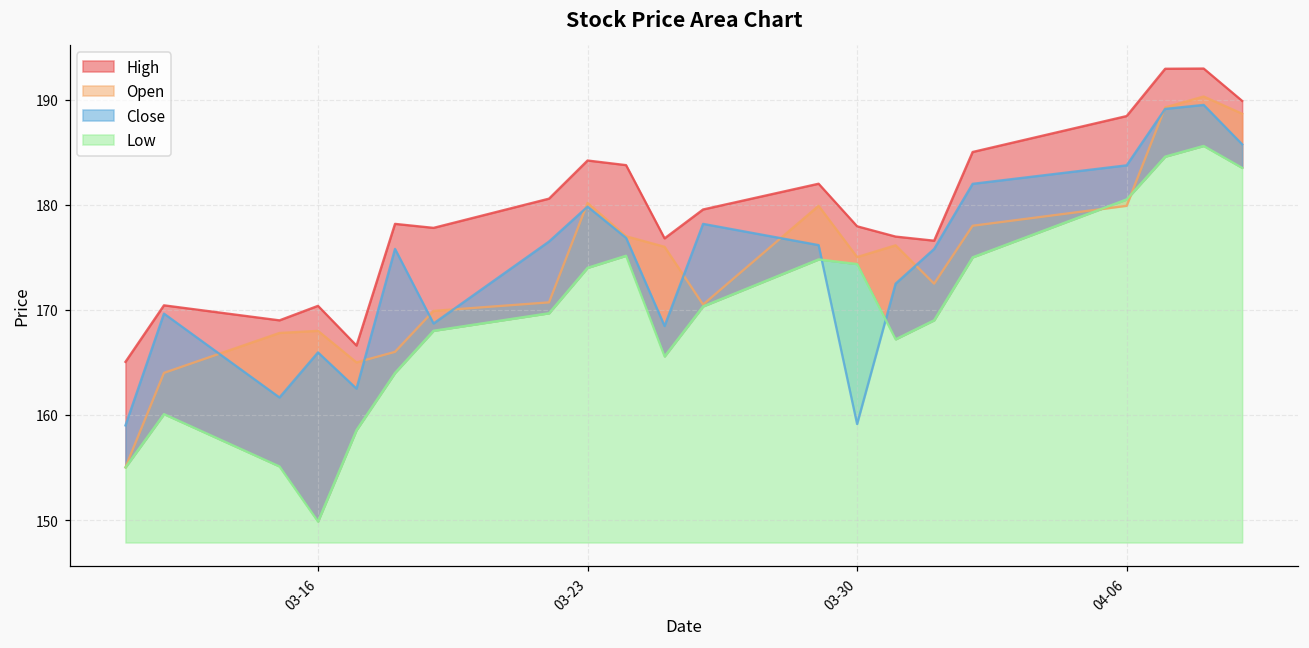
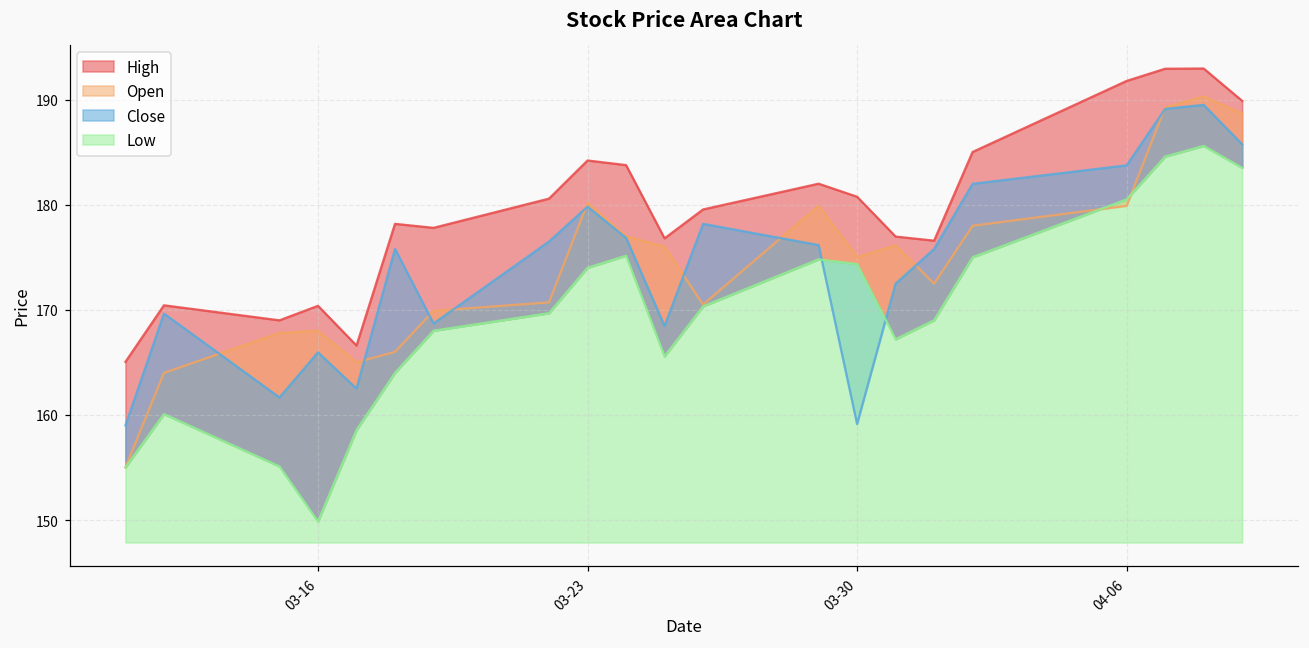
  {
    "High": {
      "03-16": 170,
      "03-23": 184,
-     "03-30": 178,
-     "04-06": 188
+     "03-30": 181,
+     "04-06": 192
    },
    "Low": {
      "03-16": 150,
      "03-23": 174
    }
  }
